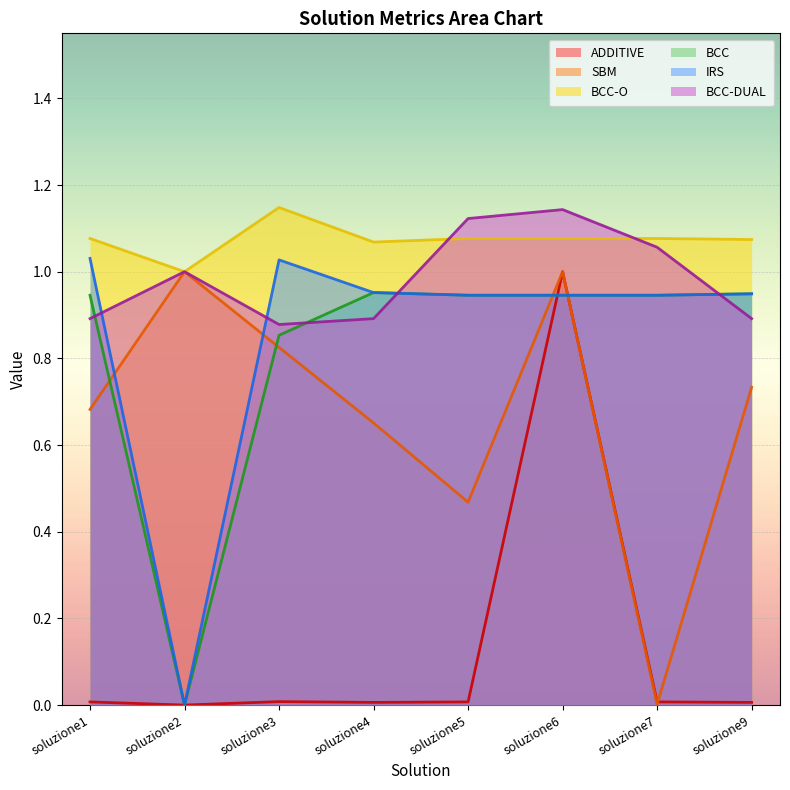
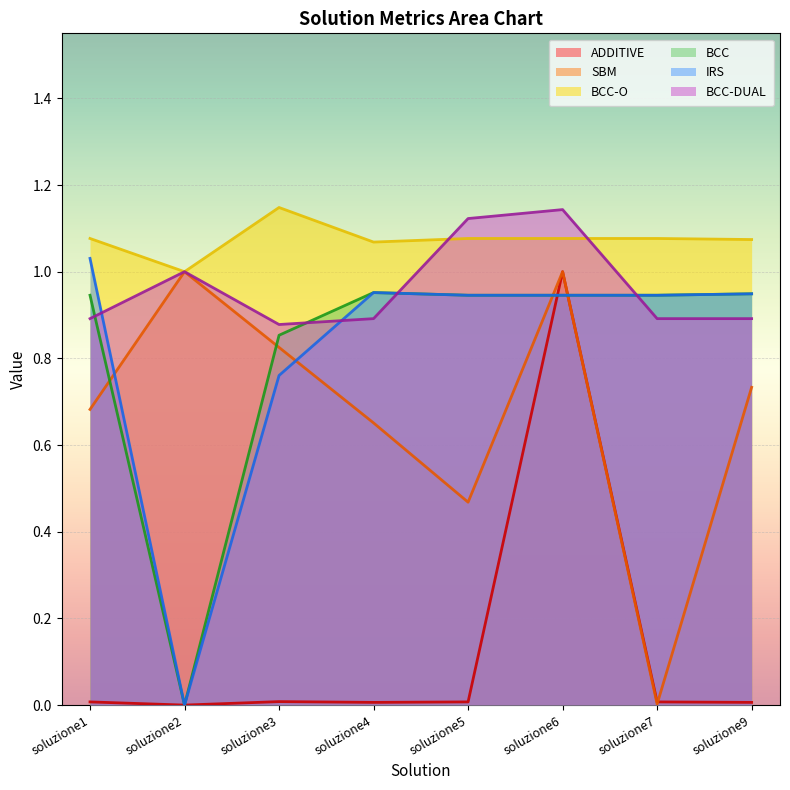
  {
    "ADDITIVE": {
      "soluzione1": 0.01,
      "soluzione3": 0.01,
      "soluzione4": 0.01,
      "soluzione5": 0.01,
      "soluzione9": 0.01
    },
    "SBM": {
      "soluzione1": 0.68,
      "soluzione3": 0.83,
      "soluzione4": 0.65,
      "soluzione5": 0.47,
      "soluzione9": 0.73
    },
    "BCC-O": {
      "soluzione1": 1.08,
      "soluzione3": 1.15,
      "soluzione4": 1.07,
      "soluzione5": 1.08,
      "soluzione6": 1.08,
      "soluzione7": 1.08,
      "soluzione9": 1.07
    },
    "BCC": {
      "soluzione1": 0.95,
      "soluzione3": 0.85
    },
    "IRS": {
      "soluzione1": 1.03,
-     "soluzione3": 1.03
+     "soluzione3": 0.76
    },
    "BCC-DUAL": {
      "soluzione1": 0.89,
      "soluzione3": 0.88,
      "soluzione4": 0.89,
      "soluzione5": 1.12,
      "soluzione6": 1.14,
-     "soluzione7": 1.06,
+     "soluzione7": 0.89,
      "soluzione9": 0.89
    }
  }
